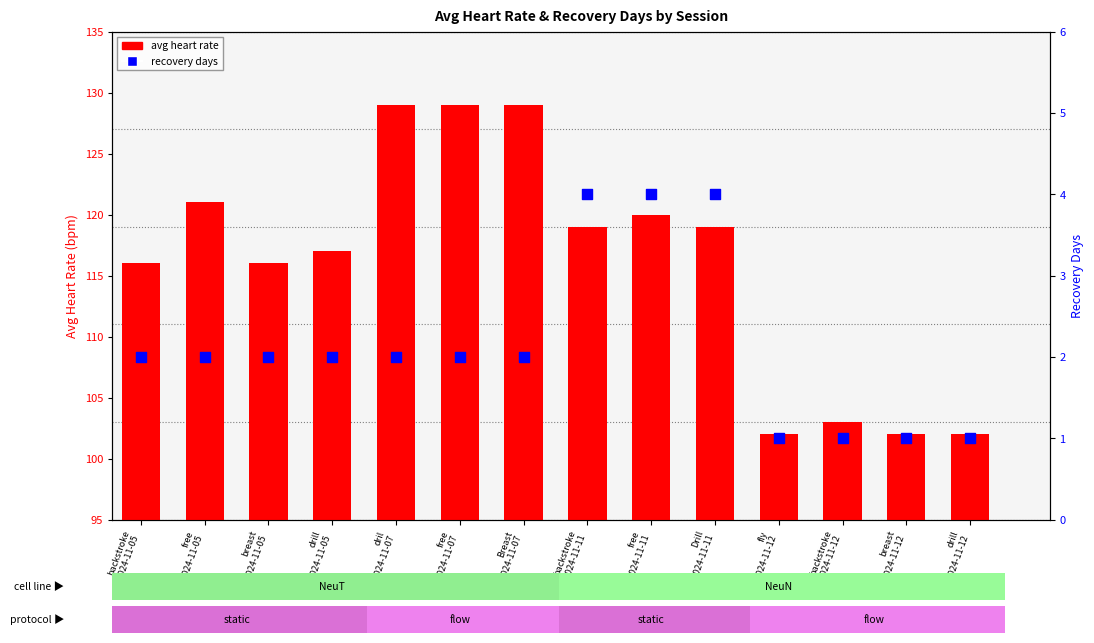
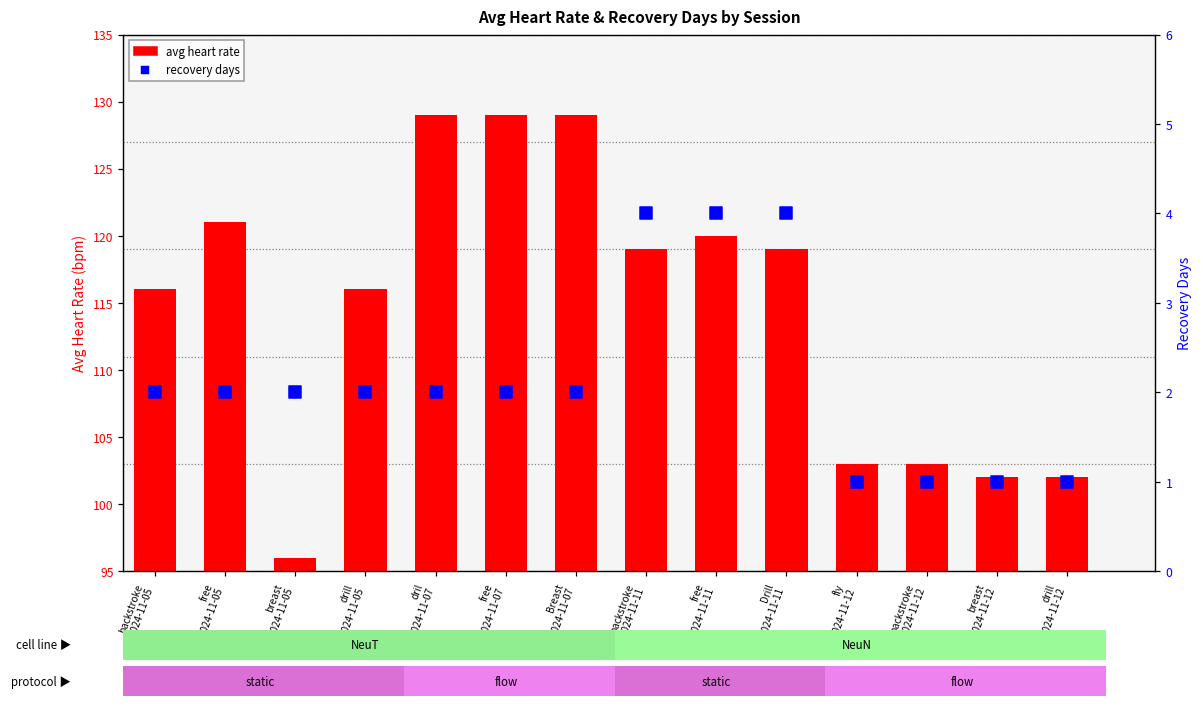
  {
    "avg heart rate": {
      "backstroke 2024-11-05": 116,
      "free 2024-11-05": 121,
-     "breast 2024-11-05": 116,
-     "drill 2024-11-05": 117,
+     "breast 2024-11-05": 96,
+     "drill 2024-11-05": 116,
      "dril 2024-11-07": 129,
      "free 2024-11-07": 129,
      "Breast 2024-11-07": 129,
      "backstroke 2024-11-11": 119,
      "free 2024-11-11": 120,
      "Drill 2024-11-11": 119,
-     "fly 2024-11-12": 102,
+     "fly 2024-11-12": 103,
      "backstroke 2024-11-12": 103,
      "breast 2024-11-12": 102,
      "drill 2024-11-12": 102
    }
  }
